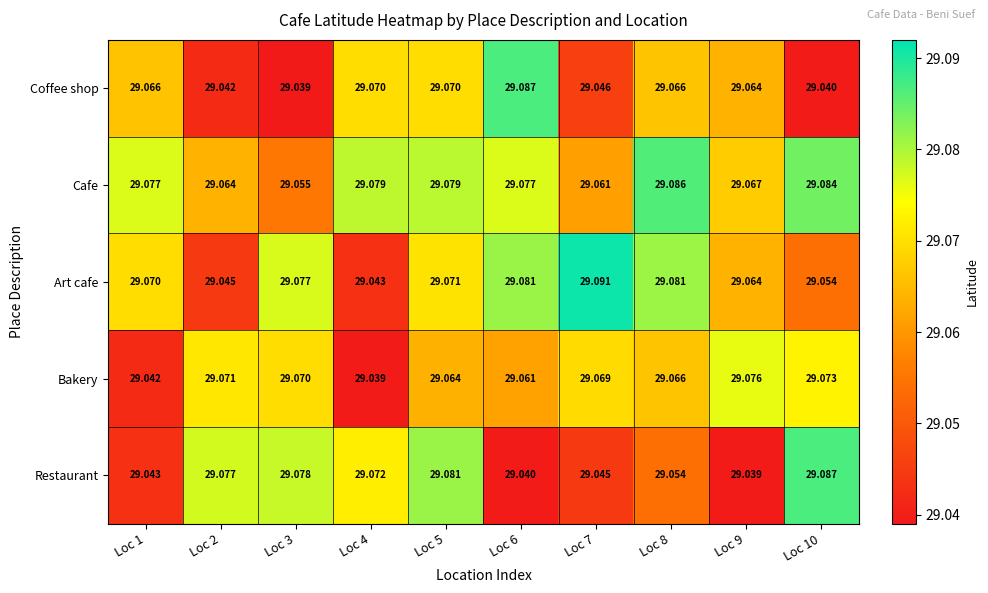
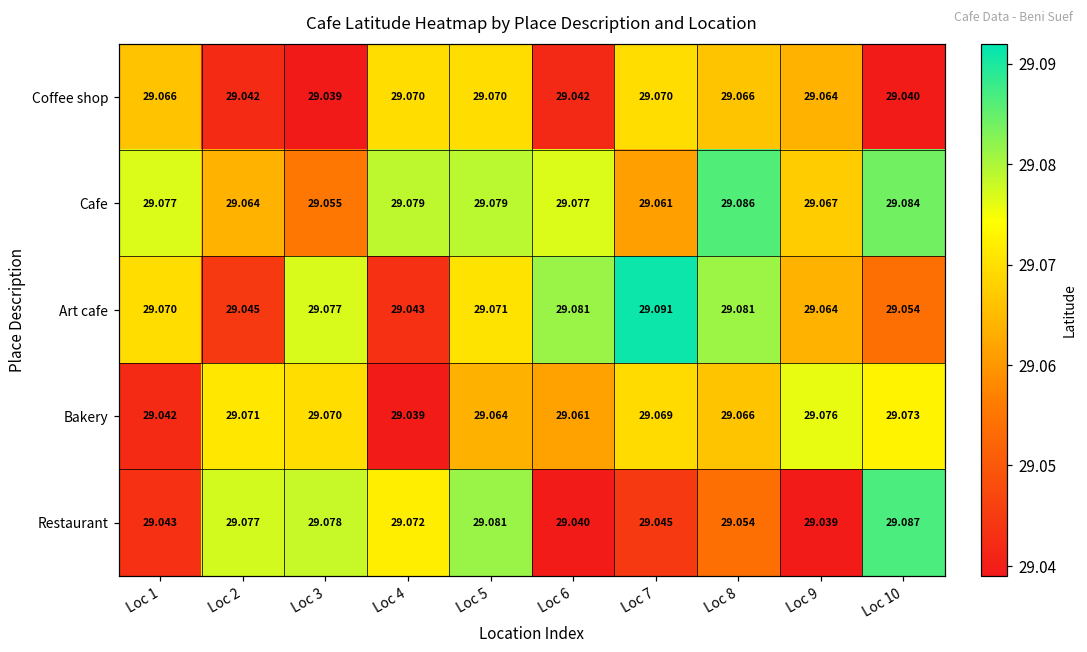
  {
    "Coffee shop": {
      "Loc 1": 29.066,
      "Loc 2": 29.042,
      "Loc 3": 29.039,
      "Loc 4": 29.070,
      "Loc 5": 29.070,
-     "Loc 6": 29.087,
-     "Loc 7": 29.046,
+     "Loc 6": 29.042,
+     "Loc 7": 29.070,
      "Loc 8": 29.066,
      "Loc 9": 29.064,
      "Loc 10": 29.040
    },
    "Cafe": {
      "Loc 1": 29.077,
      "Loc 2": 29.064,
      "Loc 3": 29.055,
      "Loc 4": 29.079,
      "Loc 5": 29.079,
      "Loc 6": 29.077,
      "Loc 7": 29.061,
      "Loc 8": 29.086,
      "Loc 9": 29.067,
      "Loc 10": 29.084
    },
    "Art cafe": {
      "Loc 1": 29.070,
      "Loc 2": 29.045,
      "Loc 3": 29.077,
      "Loc 4": 29.043,
      "Loc 5": 29.071,
      "Loc 6": 29.081,
      "Loc 7": 29.091,
      "Loc 8": 29.081,
      "Loc 9": 29.064,
      "Loc 10": 29.054
    },
    "Bakery": {
      "Loc 1": 29.042,
      "Loc 2": 29.071,
      "Loc 3": 29.070,
      "Loc 4": 29.039,
      "Loc 5": 29.064,
      "Loc 6": 29.061,
      "Loc 7": 29.069,
      "Loc 8": 29.066,
      "Loc 9": 29.076,
      "Loc 10": 29.073
    },
    "Restaurant": {
      "Loc 1": 29.043,
      "Loc 2": 29.077,
      "Loc 3": 29.078,
      "Loc 4": 29.072,
      "Loc 5": 29.081,
      "Loc 6": 29.040,
      "Loc 7": 29.045,
      "Loc 8": 29.054,
      "Loc 9": 29.039,
      "Loc 10": 29.087
    }
  }
